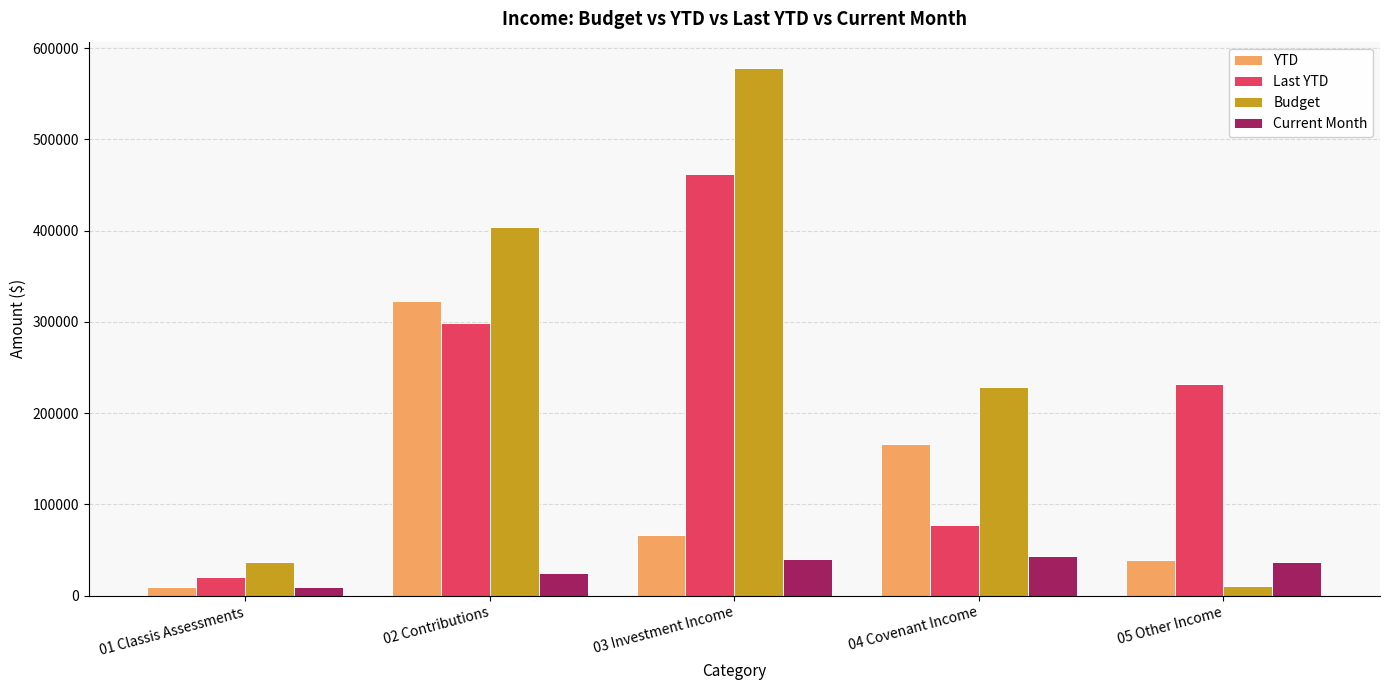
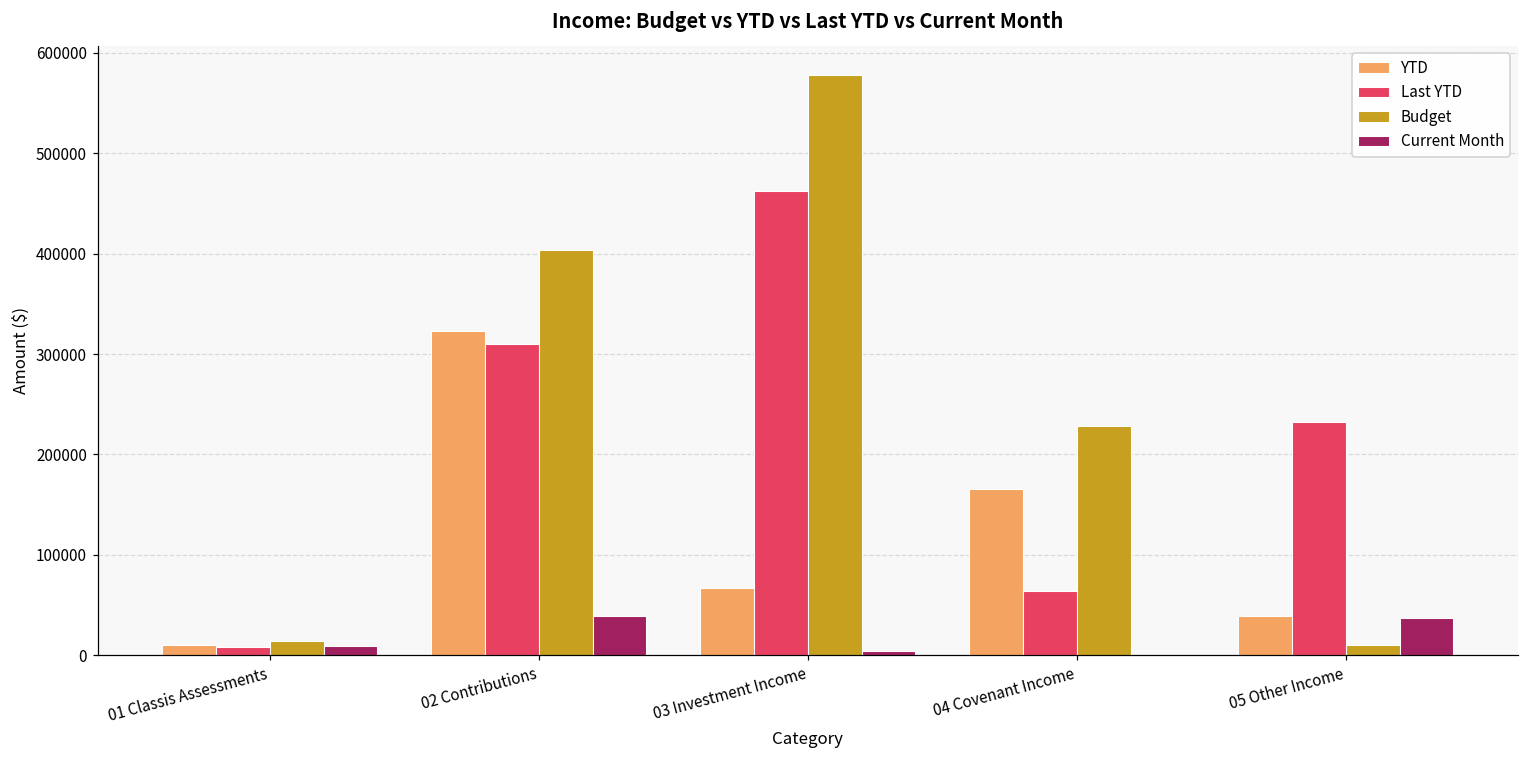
  {
    "YTD": {
      "01 Classis Assessments": 10000,
      "02 Contributions": 320000,
      "03 Investment Income": 70000,
      "04 Covenant Income": 170000,
      "05 Other Income": 40000
    },
    "Last YTD": {
-     "01 Classis Assessments": 20000,
-     "02 Contributions": 300000,
+     "01 Classis Assessments": 10000,
+     "02 Contributions": 310000,
      "03 Investment Income": 460000,
-     "04 Covenant Income": 80000,
+     "04 Covenant Income": 60000,
      "05 Other Income": 230000
    },
    "Budget": {
-     "01 Classis Assessments": 40000,
+     "01 Classis Assessments": 10000,
      "02 Contributions": 400000,
      "03 Investment Income": 580000,
      "04 Covenant Income": 230000,
      "05 Other Income": 10000
    },
    "Current Month": {
      "01 Classis Assessments": 10000,
-     "02 Contributions": 20000,
-     "03 Investment Income": 40000,
-     "04 Covenant Income": 40000,
+     "02 Contributions": 40000,
+     "03 Investment Income": 0,
+     "04 Covenant Income": 0,
      "05 Other Income": 40000
    }
  }
